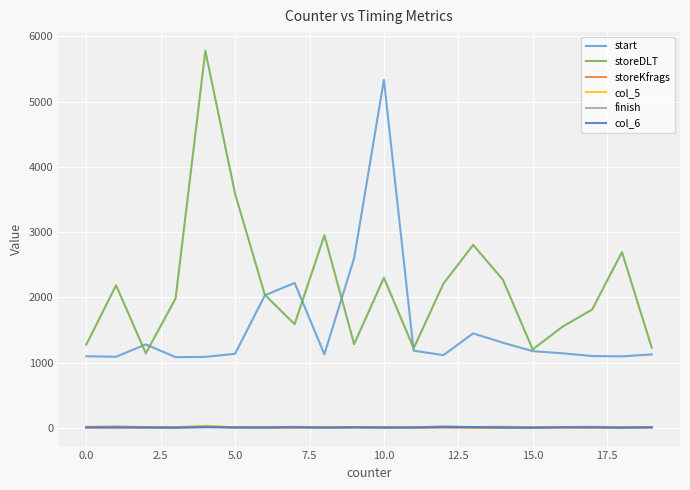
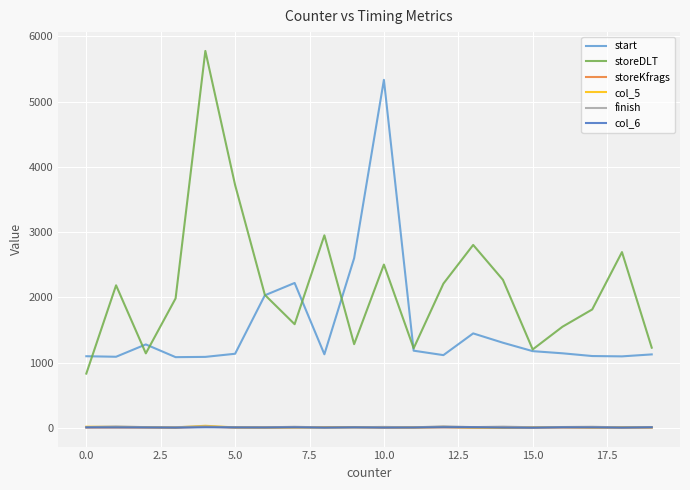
  {
    "storeDLT": {
-     "0.0": 1300,
-     "5.0": 3600,
-     "10.0": 2300
+     "0.0": 800,
+     "5.0": 3700,
+     "10.0": 2500
    }
  }
